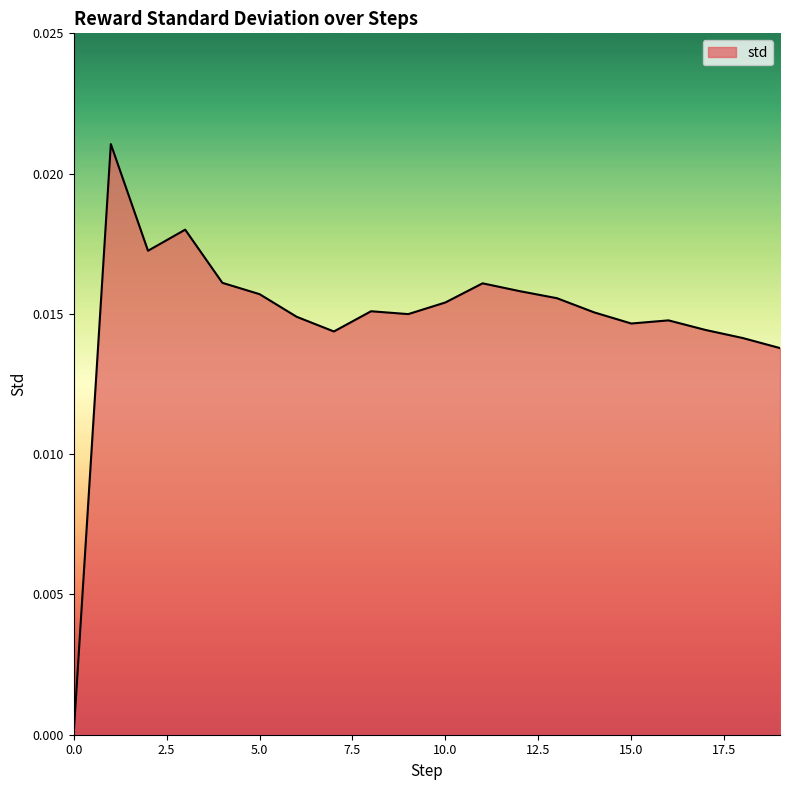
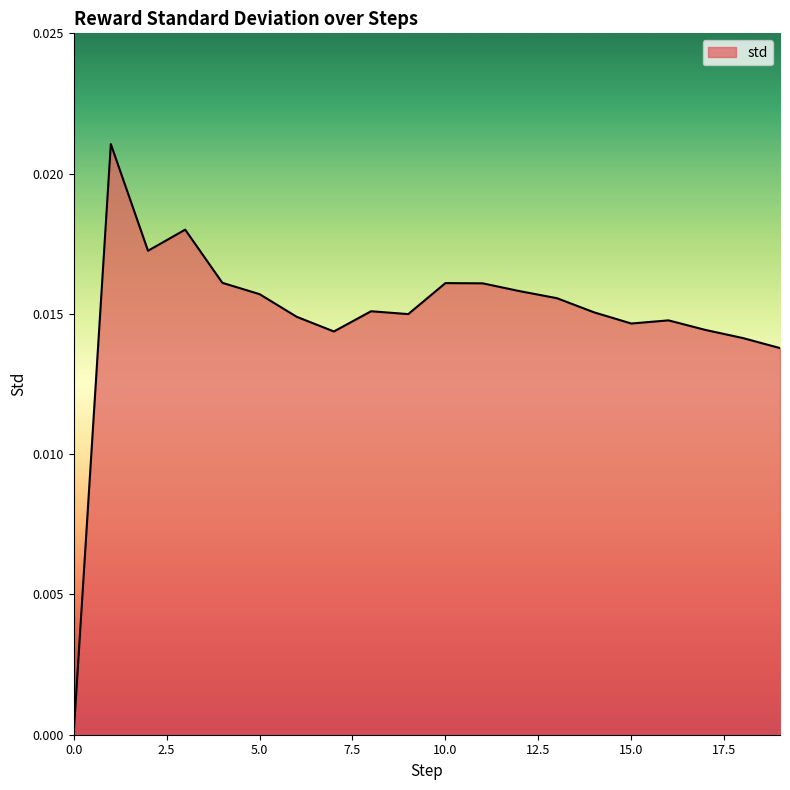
  {
    "0.0": 0.0000,
    "5.0": 0.0157,
-   "10.0": 0.0154,
+   "10.0": 0.0161,
    "15.0": 0.0147
  }
